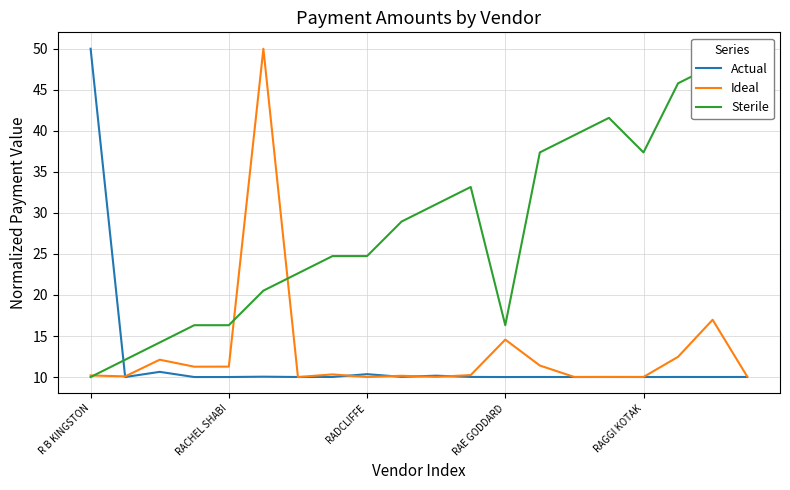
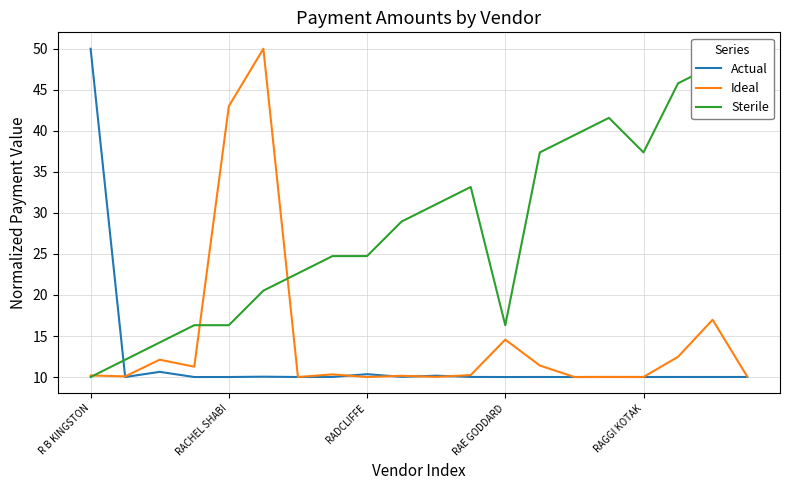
  {
    "Actual": {
      "R B KINGSTON": 50,
      "RACHEL SHABI": 10,
      "RADCLIFFE": 10,
      "RAE GODDARD": 10
    },
    "Ideal": {
-     "RACHEL SHABI": 11,
+     "RACHEL SHABI": 43,
      "RADCLIFFE": 10,
      "RAE GODDARD": 15
    },
    "Sterile": {
      "RACHEL SHABI": 16,
      "RADCLIFFE": 25,
      "RAE GODDARD": 16,
      "RAGGI KOTAK": 37
    }
  }
